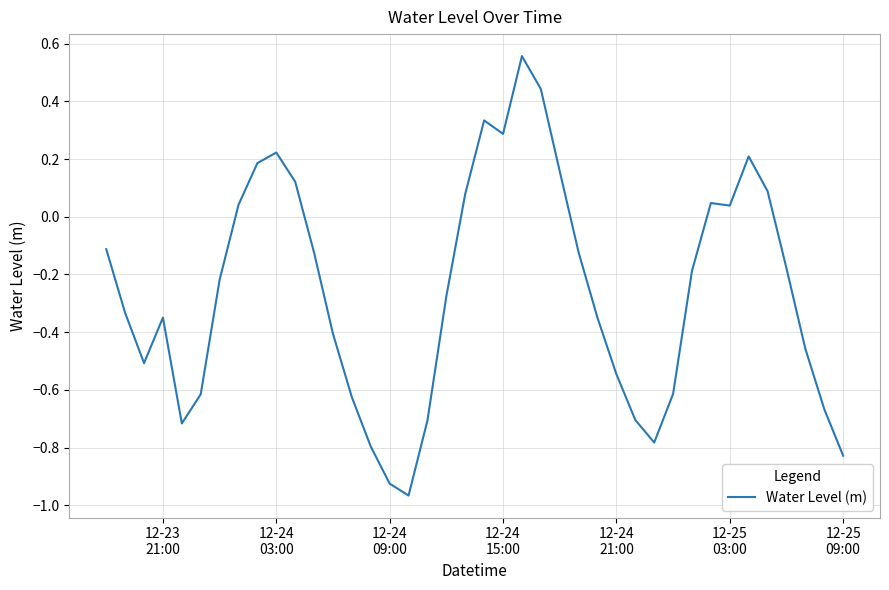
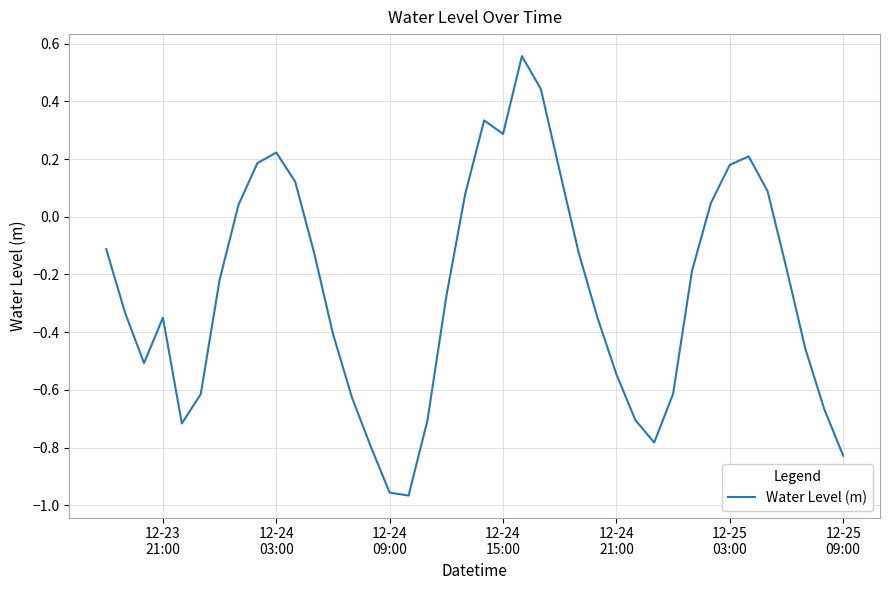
  {
    "12-23 21:00": -0.35,
    "12-24 03:00": 0.22,
-   "12-24 09:00": -0.93,
+   "12-24 09:00": -0.96,
    "12-24 15:00": 0.29,
    "12-24 21:00": -0.55,
-   "12-25 03:00": 0.04,
+   "12-25 03:00": 0.18,
    "12-25 09:00": -0.83
  }
